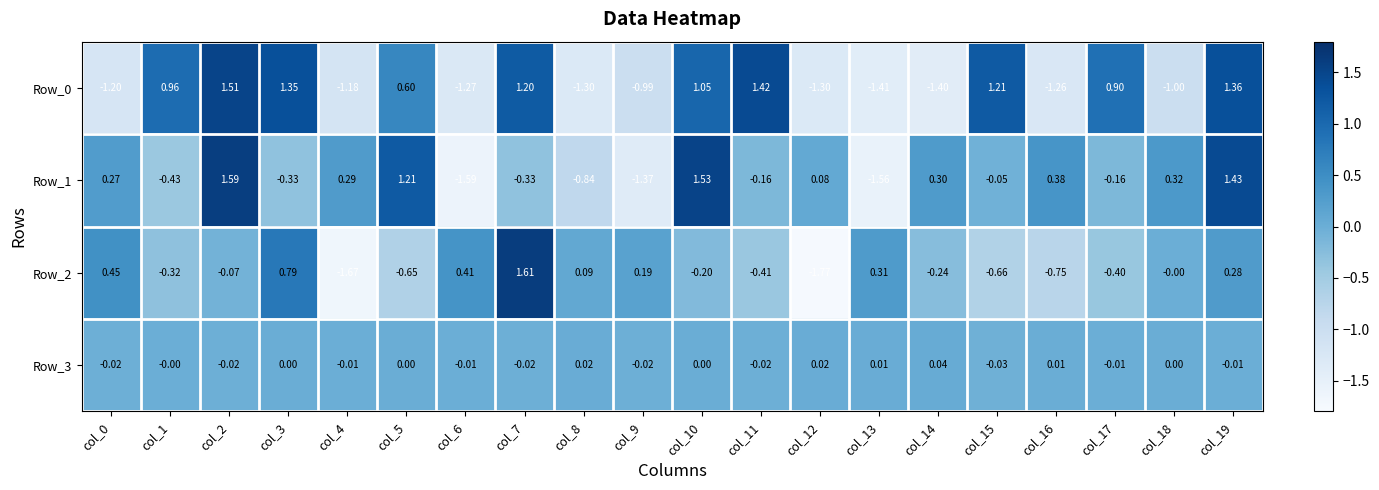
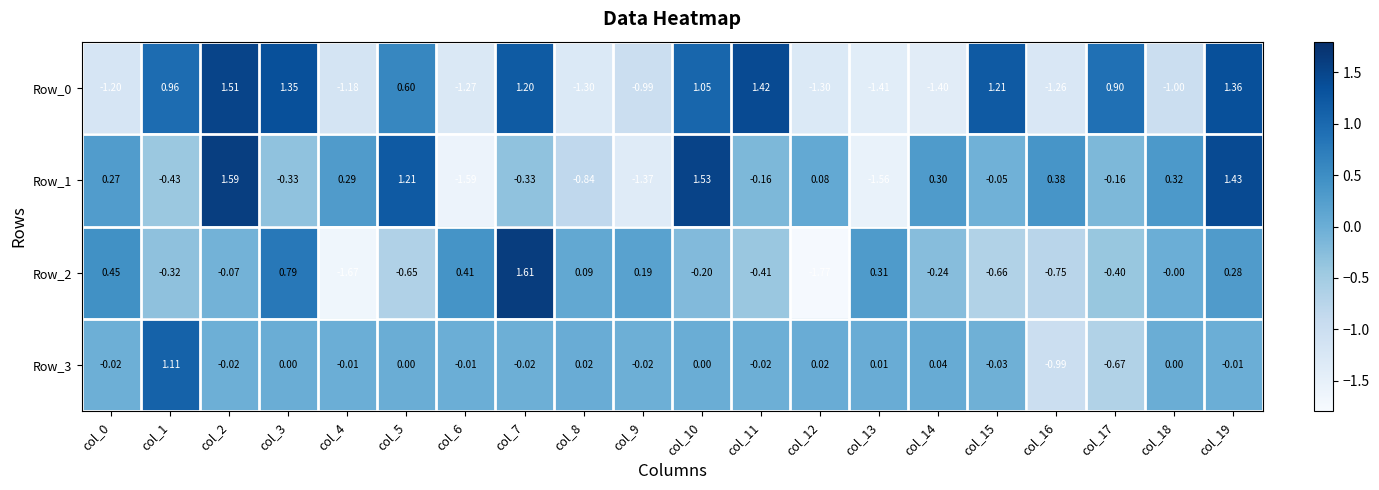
  {
    "Row_0": {
      "col_1": 0.96,
      "col_2": 1.51,
      "col_3": 1.35,
      "col_5": 0.60,
      "col_7": 1.20,
      "col_9": -0.99,
      "col_10": 1.05,
      "col_11": 1.42,
      "col_15": 1.21,
      "col_17": 0.90,
      "col_18": -1.00,
      "col_19": 1.36
    },
    "Row_1": {
      "col_0": 0.27,
      "col_1": -0.43,
      "col_2": 1.59,
      "col_3": -0.33,
      "col_4": 0.29,
      "col_5": 1.21,
      "col_7": -0.33,
      "col_8": -0.84,
      "col_10": 1.53,
      "col_11": -0.16,
      "col_12": 0.08,
      "col_14": 0.30,
      "col_15": -0.05,
      "col_16": 0.38,
      "col_17": -0.16,
      "col_18": 0.32,
      "col_19": 1.43
    },
    "Row_2": {
      "col_0": 0.45,
      "col_1": -0.32,
      "col_2": -0.07,
      "col_3": 0.79,
      "col_5": -0.65,
      "col_6": 0.41,
      "col_7": 1.61,
      "col_8": 0.09,
      "col_9": 0.19,
      "col_10": -0.20,
      "col_11": -0.41,
      "col_13": 0.31,
      "col_14": -0.24,
      "col_15": -0.66,
      "col_16": -0.75,
      "col_17": -0.40,
      "col_18": -0.00,
      "col_19": 0.28
    },
    "Row_3": {
      "col_0": -0.02,
-     "col_1": -0.00,
+     "col_1": 1.11,
      "col_2": -0.02,
      "col_3": 0.00,
      "col_4": -0.01,
      "col_5": 0.00,
      "col_6": -0.01,
      "col_7": -0.02,
      "col_8": 0.02,
      "col_9": -0.02,
      "col_10": 0.00,
      "col_11": -0.02,
      "col_12": 0.02,
      "col_13": 0.01,
      "col_14": 0.04,
      "col_15": -0.03,
-     "col_16": 0.01,
-     "col_17": -0.01,
+     "col_16": -0.99,
+     "col_17": -0.67,
      "col_18": 0.00,
      "col_19": -0.01
    }
  }
